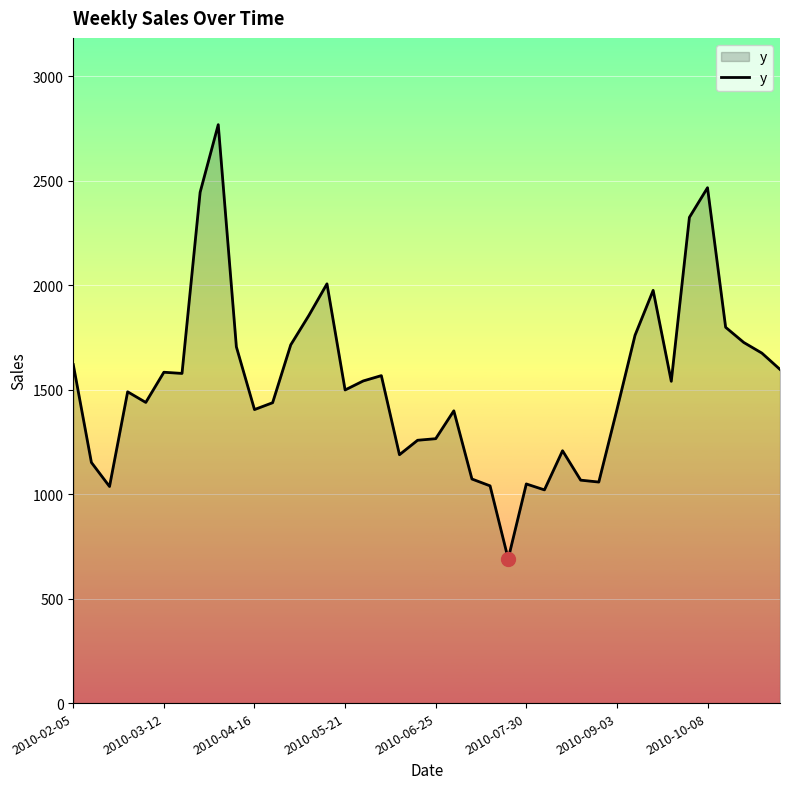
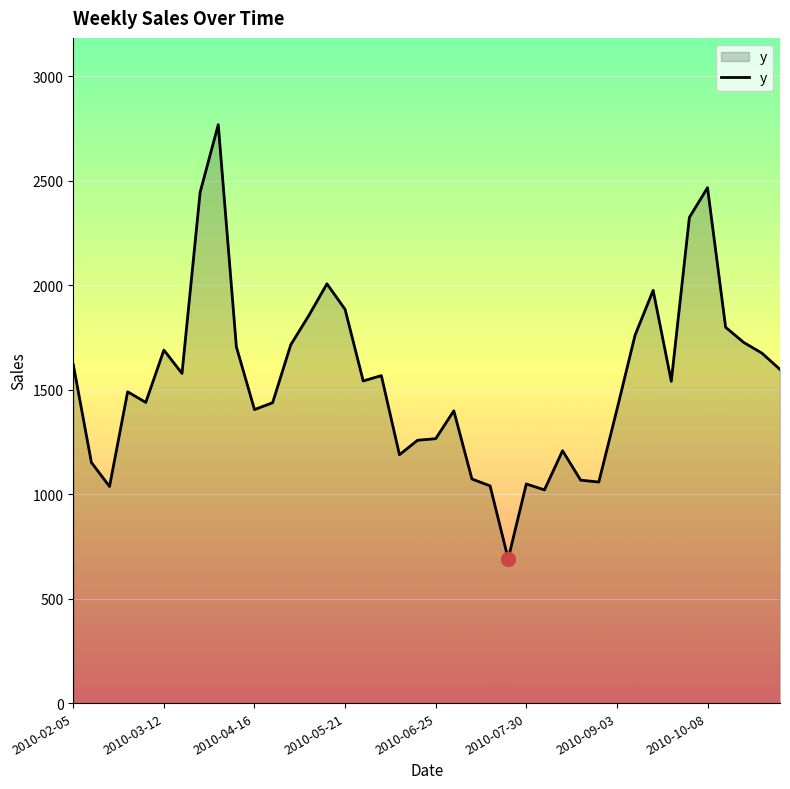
  {
    "y": {
      "2010-02-05": 1620,
-     "2010-03-12": 1580,
+     "2010-03-12": 1690,
      "2010-04-16": 1410,
-     "2010-05-21": 1500,
+     "2010-05-21": 1880,
      "2010-06-25": 1270,
      "2010-07-30": 1050,
      "2010-09-03": 1400,
      "2010-10-08": 2470
    }
  }
